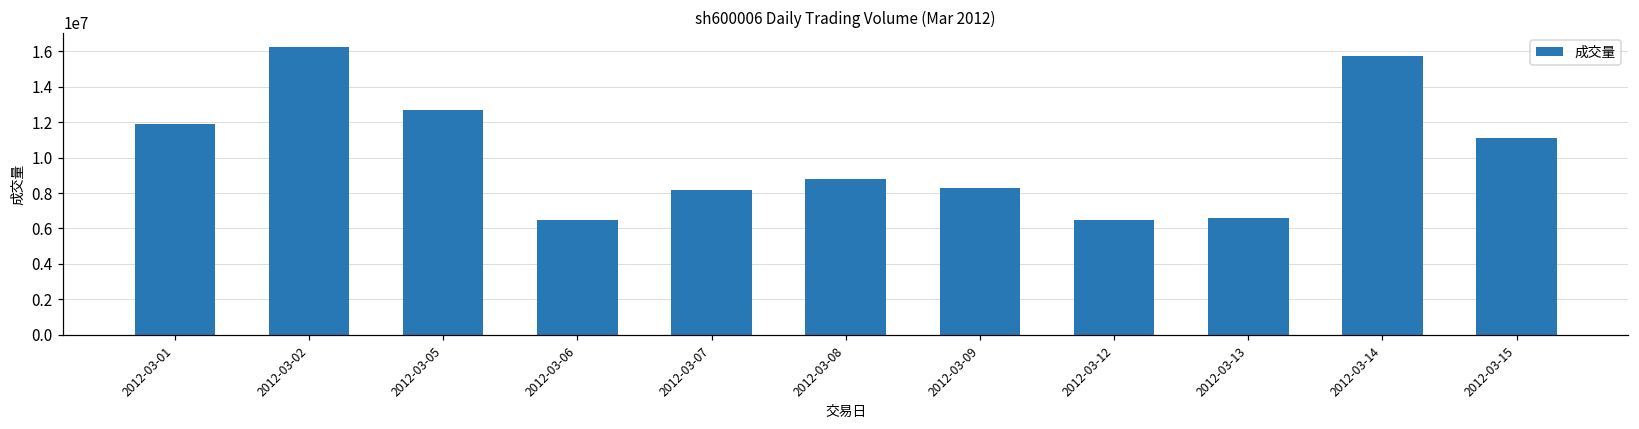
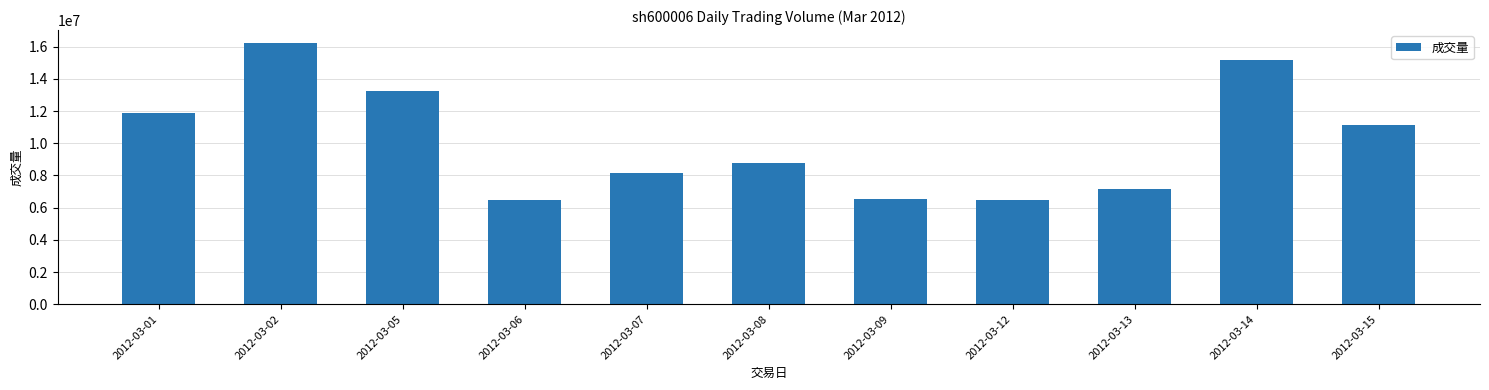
  {
    "2012-03-01": 11900000,
    "2012-03-02": 16200000,
-   "2012-03-05": 12700000,
+   "2012-03-05": 13200000,
    "2012-03-06": 6500000,
    "2012-03-07": 8200000,
    "2012-03-08": 8800000,
-   "2012-03-09": 8300000,
+   "2012-03-09": 6600000,
    "2012-03-12": 6500000,
-   "2012-03-13": 6600000,
-   "2012-03-14": 15700000,
+   "2012-03-13": 7100000,
+   "2012-03-14": 15200000,
    "2012-03-15": 11100000
  }
